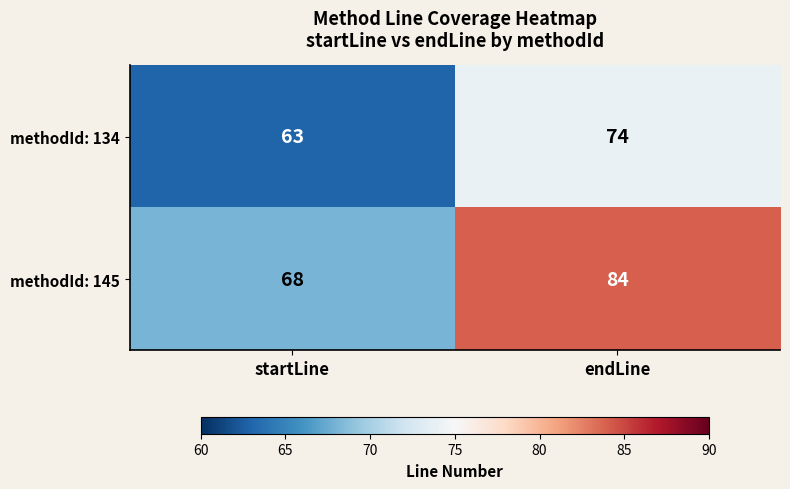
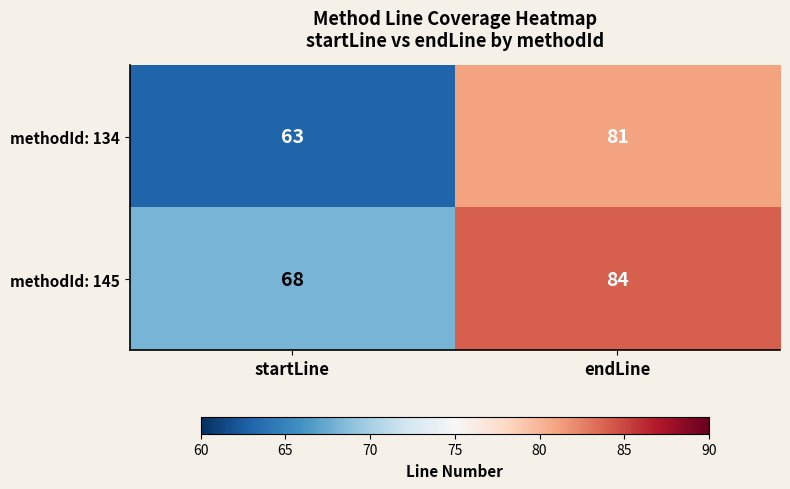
  {
    "methodId: 134": {
      "startLine": 63,
-     "endLine": 74
+     "endLine": 81
    },
    "methodId: 145": {
      "startLine": 68,
      "endLine": 84
    }
  }
